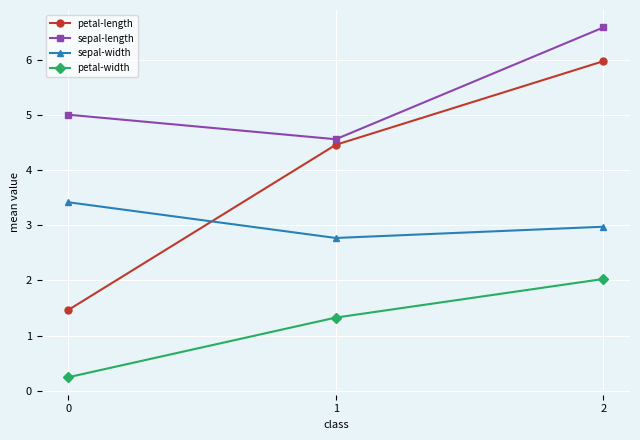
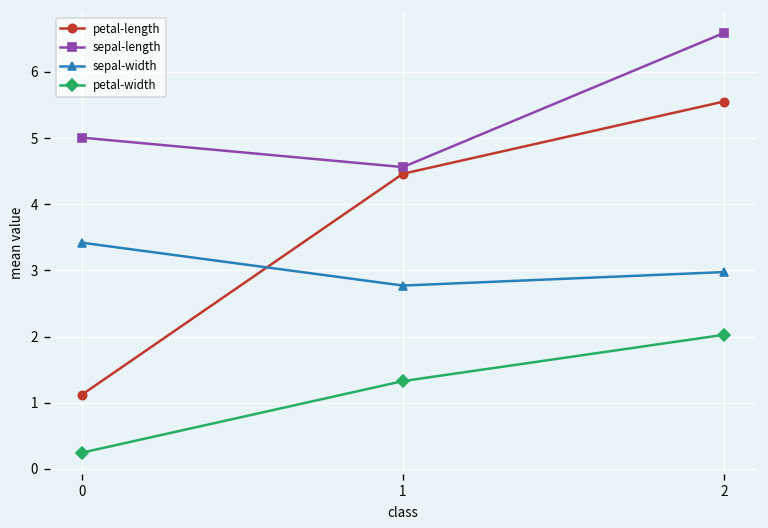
  {
    "petal-length": {
-     "0": 1.5,
+     "0": 1.1,
      "1": 4.5,
-     "2": 6.0
+     "2": 5.6
    },
    "sepal-length": {
      "0": 5.0,
      "1": 4.6,
      "2": 6.6
    },
    "sepal-width": {
      "0": 3.4,
      "1": 2.8,
      "2": 3.0
    },
    "petal-width": {
      "0": 0.2,
      "1": 1.3,
      "2": 2.0
    }
  }
